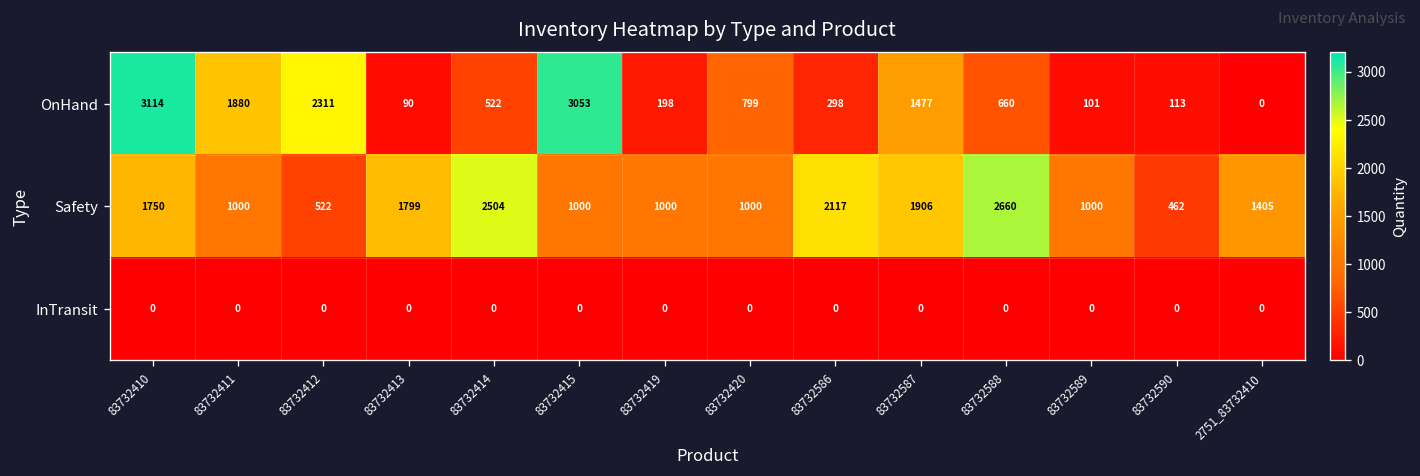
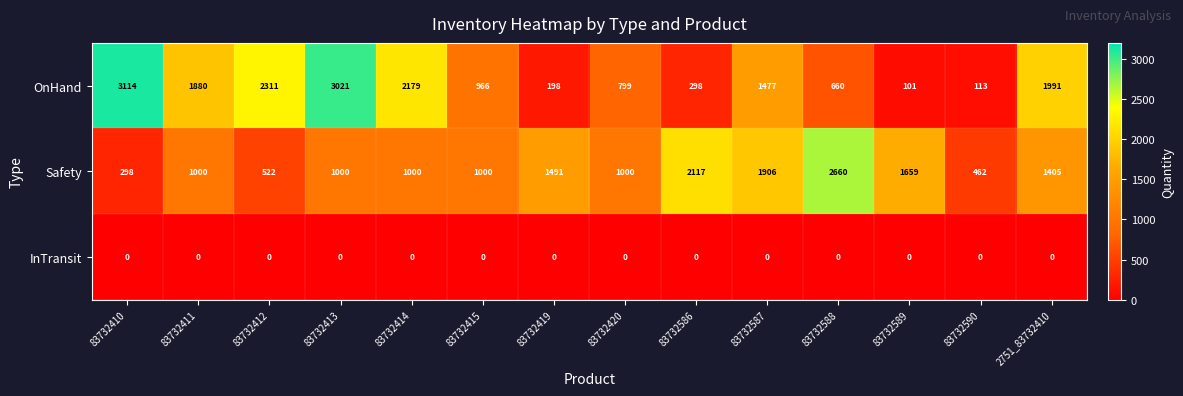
  {
    "OnHand": {
      "83732410": 3114,
      "83732411": 1880,
      "83732412": 2311,
-     "83732413": 90,
-     "83732414": 522,
-     "83732415": 3053,
+     "83732413": 3021,
+     "83732414": 2179,
+     "83732415": 966,
      "83732419": 198,
      "83732420": 799,
      "83732586": 298,
      "83732587": 1477,
      "83732588": 660,
      "83732589": 101,
      "83732590": 113,
-     "2751_83732410": 0
+     "2751_83732410": 1991
    },
    "Safety": {
-     "83732410": 1750,
+     "83732410": 298,
      "83732411": 1000,
      "83732412": 522,
-     "83732413": 1799,
-     "83732414": 2504,
+     "83732413": 1000,
+     "83732414": 1000,
      "83732415": 1000,
-     "83732419": 1000,
+     "83732419": 1491,
      "83732420": 1000,
      "83732586": 2117,
      "83732587": 1906,
      "83732588": 2660,
-     "83732589": 1000,
+     "83732589": 1659,
      "83732590": 462,
      "2751_83732410": 1405
    },
    "InTransit": {
      "83732410": 0,
      "83732411": 0,
      "83732412": 0,
      "83732413": 0,
      "83732414": 0,
      "83732415": 0,
      "83732419": 0,
      "83732420": 0,
      "83732586": 0,
      "83732587": 0,
      "83732588": 0,
      "83732589": 0,
      "83732590": 0,
      "2751_83732410": 0
    }
  }
